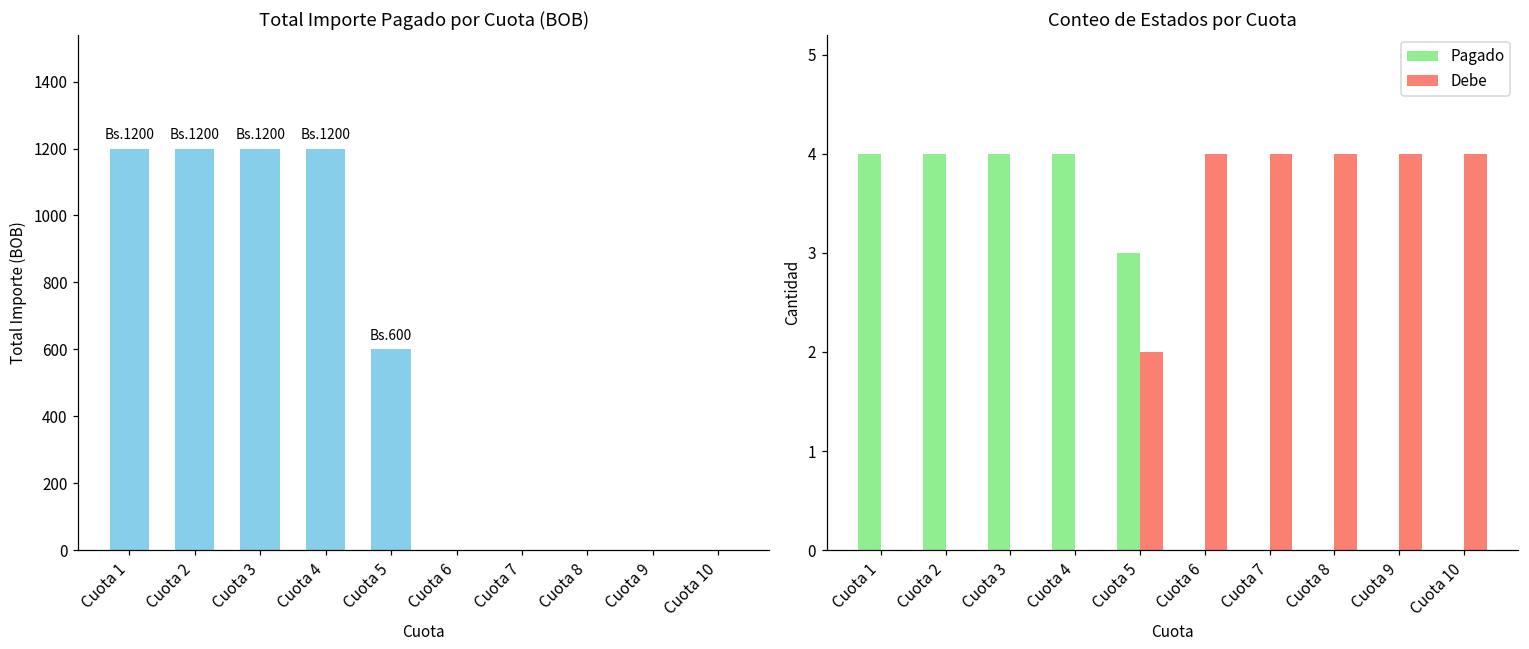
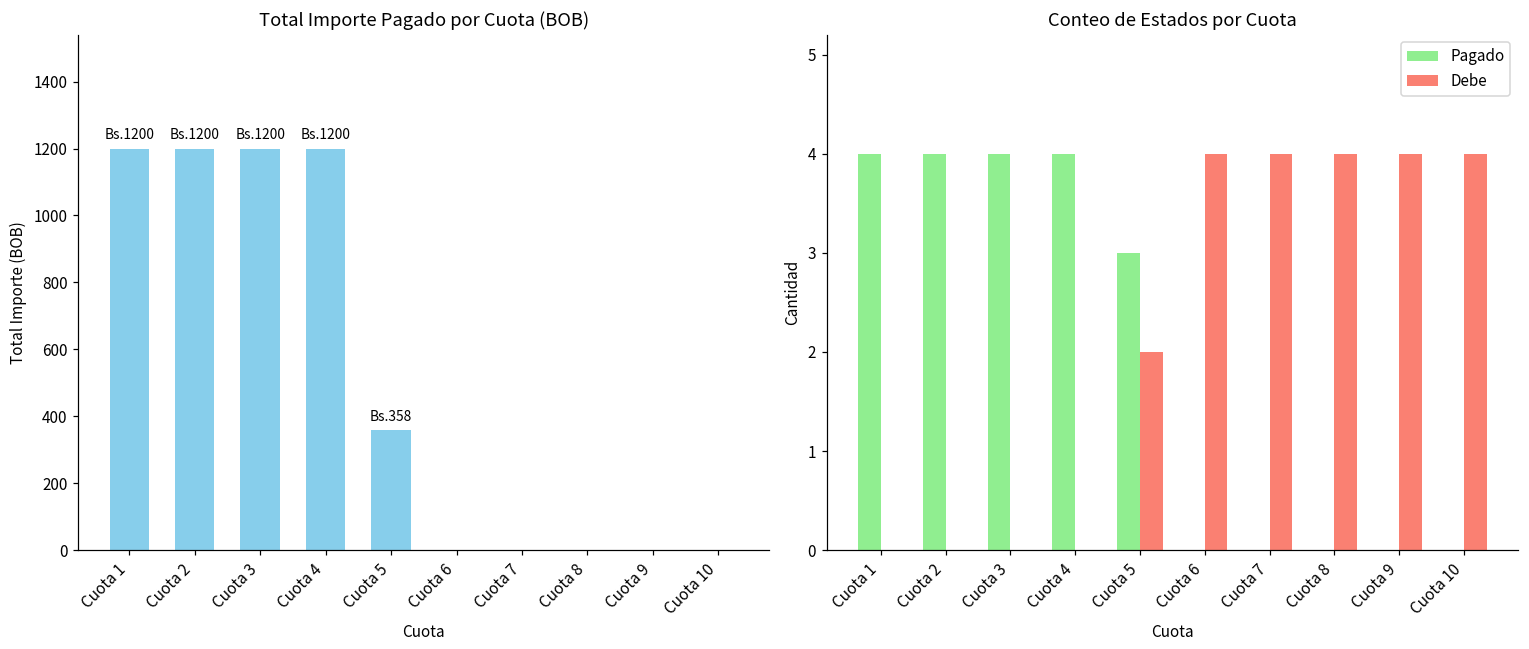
  {
    "Total Importe Pagado por Cuota (BOB)": {
      "Cuota 1": 1200,
      "Cuota 2": 1200,
      "Cuota 3": 1200,
      "Cuota 4": 1200,
-     "Cuota 5": 600
+     "Cuota 5": 358
    },
    "Conteo de Estados por Cuota": {
      "Pagado": {
        "Cuota 1": 4.0,
        "Cuota 2": 4.0,
        "Cuota 3": 4.0,
        "Cuota 4": 4.0,
        "Cuota 5": 3.0,
        "Cuota 6": 0.0,
        "Cuota 7": 0.0,
        "Cuota 8": 0.0,
        "Cuota 9": 0.0,
        "Cuota 10": 0.0
      },
      "Debe": {
        "Cuota 1": 0.0,
        "Cuota 2": 0.0,
        "Cuota 3": 0.0,
        "Cuota 4": 0.0,
        "Cuota 5": 2.0,
        "Cuota 6": 4.0,
        "Cuota 7": 4.0,
        "Cuota 8": 4.0,
        "Cuota 9": 4.0,
        "Cuota 10": 4.0
      }
    }
  }
